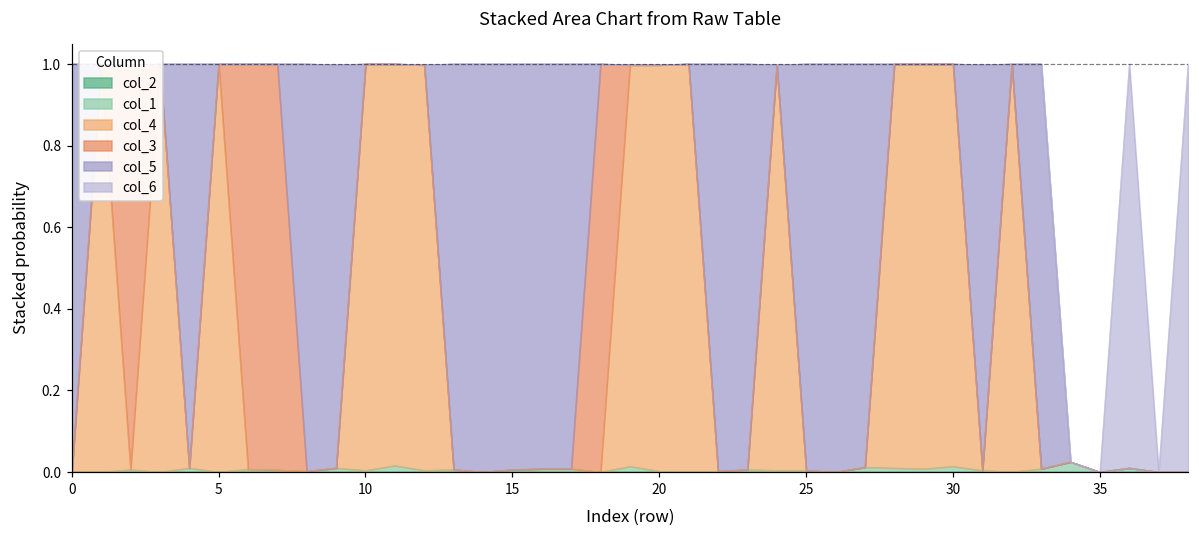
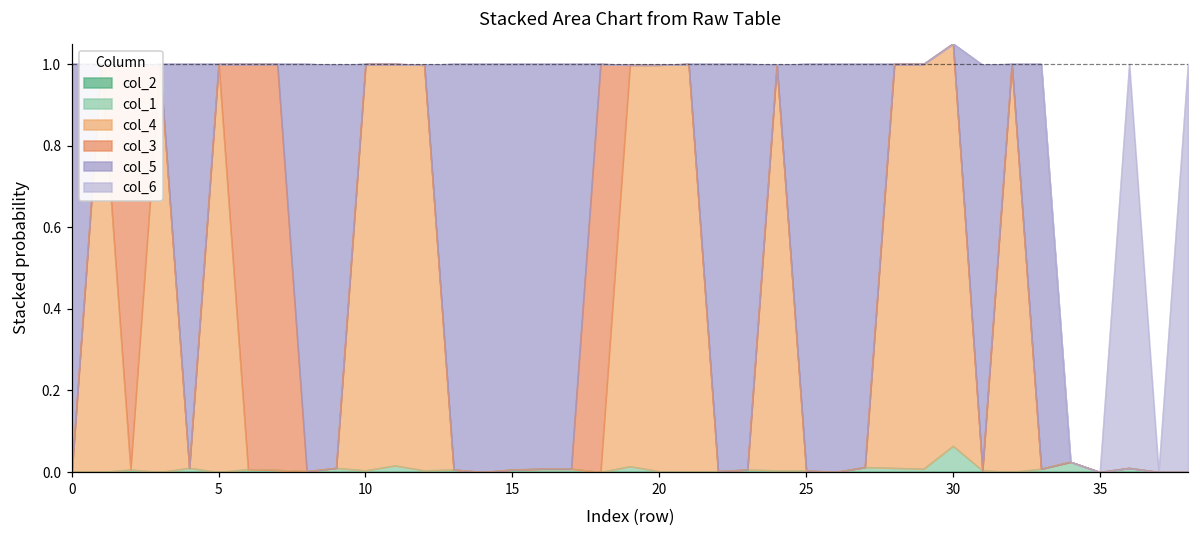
  {
    "col_2": {
      "30": 0.00
    },
    "col_1": {
-     "30": 0.01
+     "30": 0.06
    }
  }
